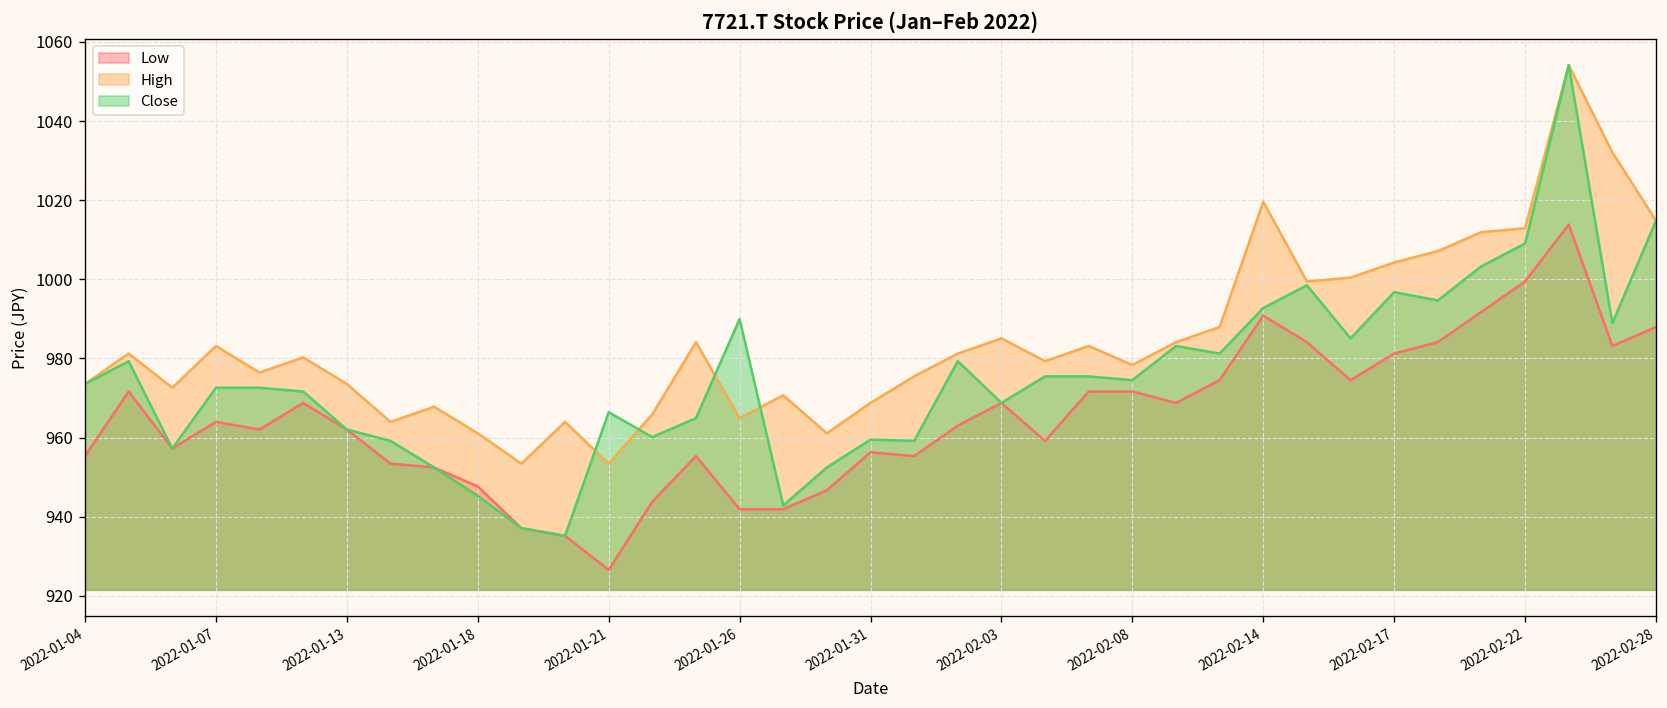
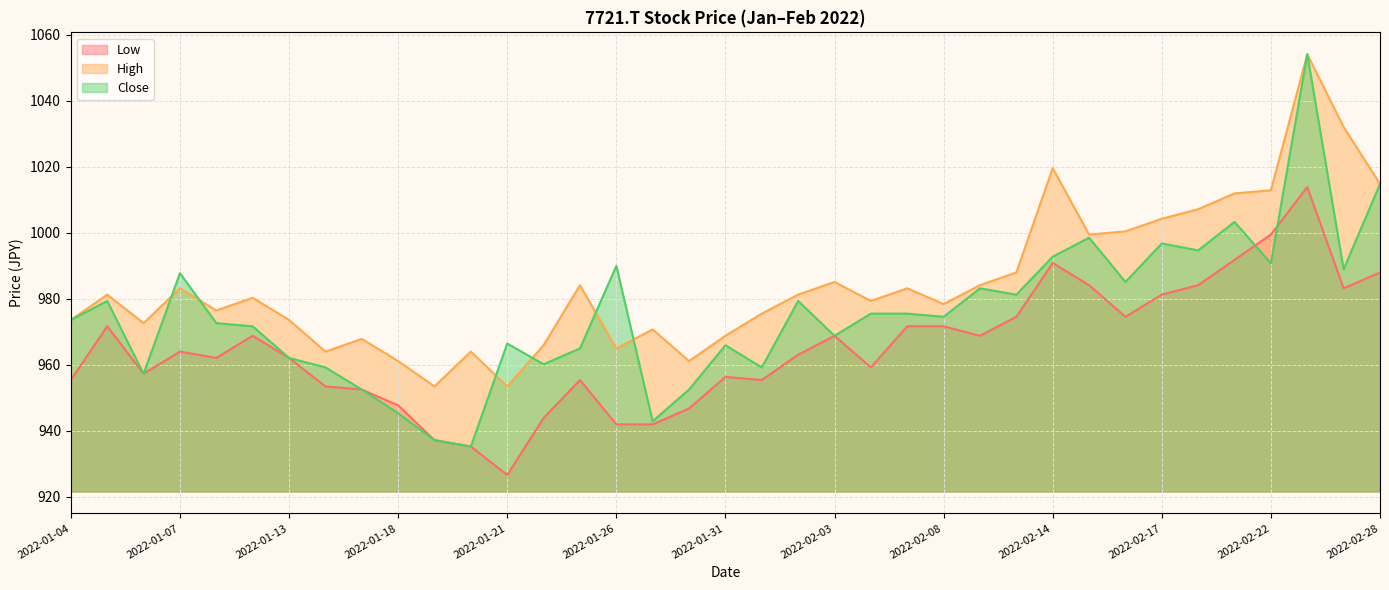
  {
    "Close": {
-     "2022-01-07": 973,
+     "2022-01-07": 988,
      "2022-01-18": 945,
      "2022-01-21": 966,
      "2022-01-26": 990,
-     "2022-01-31": 959,
+     "2022-01-31": 966,
      "2022-02-08": 975,
      "2022-02-14": 993,
      "2022-02-17": 997,
-     "2022-02-22": 1009
+     "2022-02-22": 991
    }
  }
